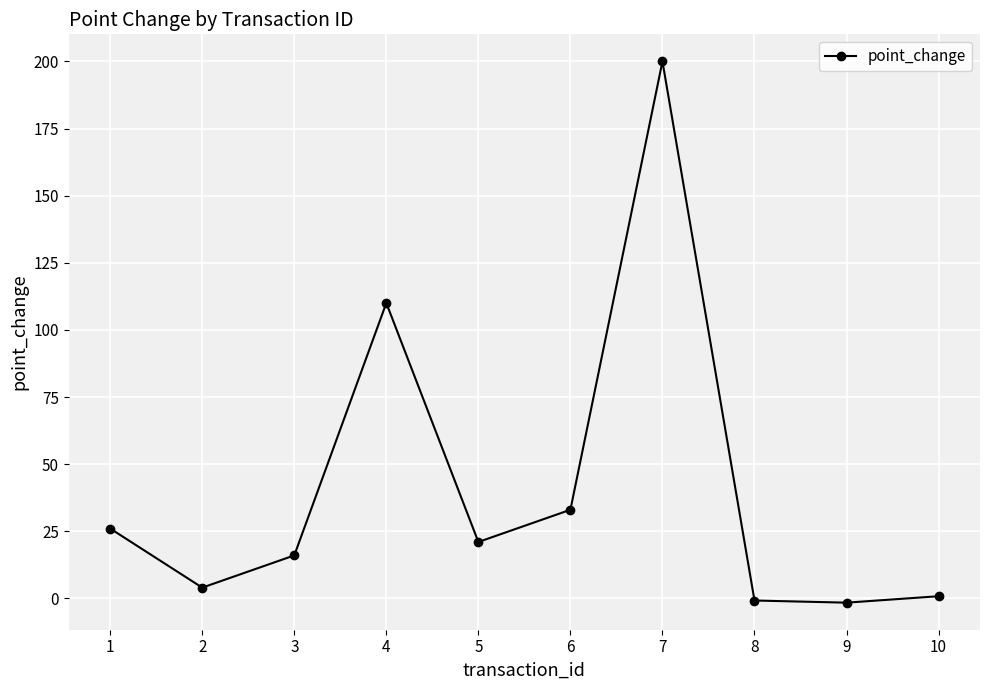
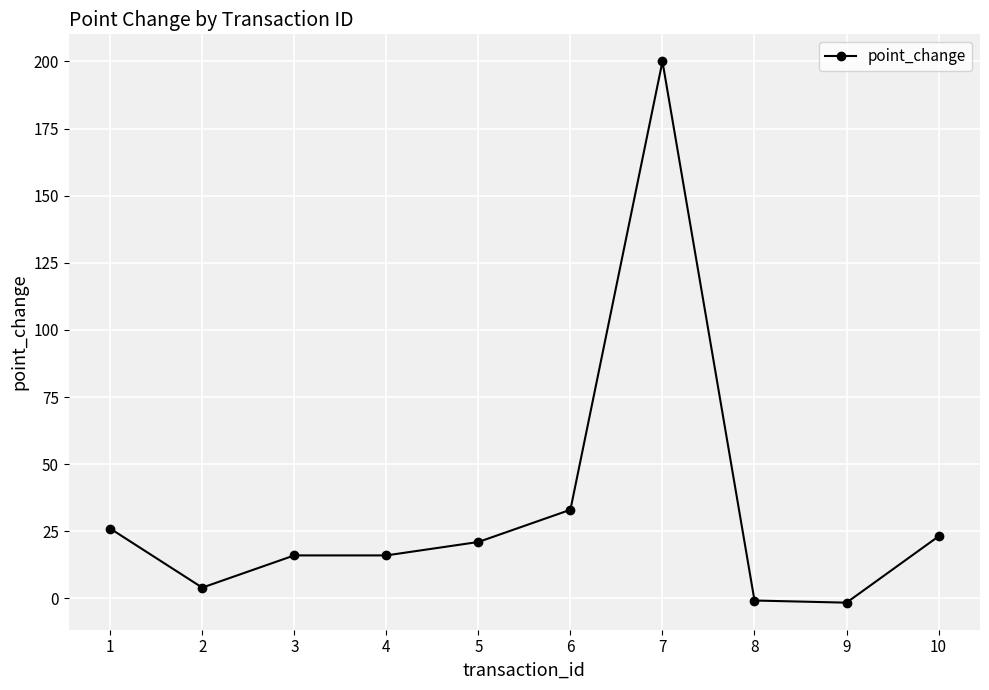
  {
    "1": 26,
    "2": 4,
    "3": 16,
-   "4": 110,
+   "4": 16,
    "5": 21,
    "6": 33,
    "7": 200,
    "8": -1,
    "9": -2,
-   "10": 1
+   "10": 23
  }
